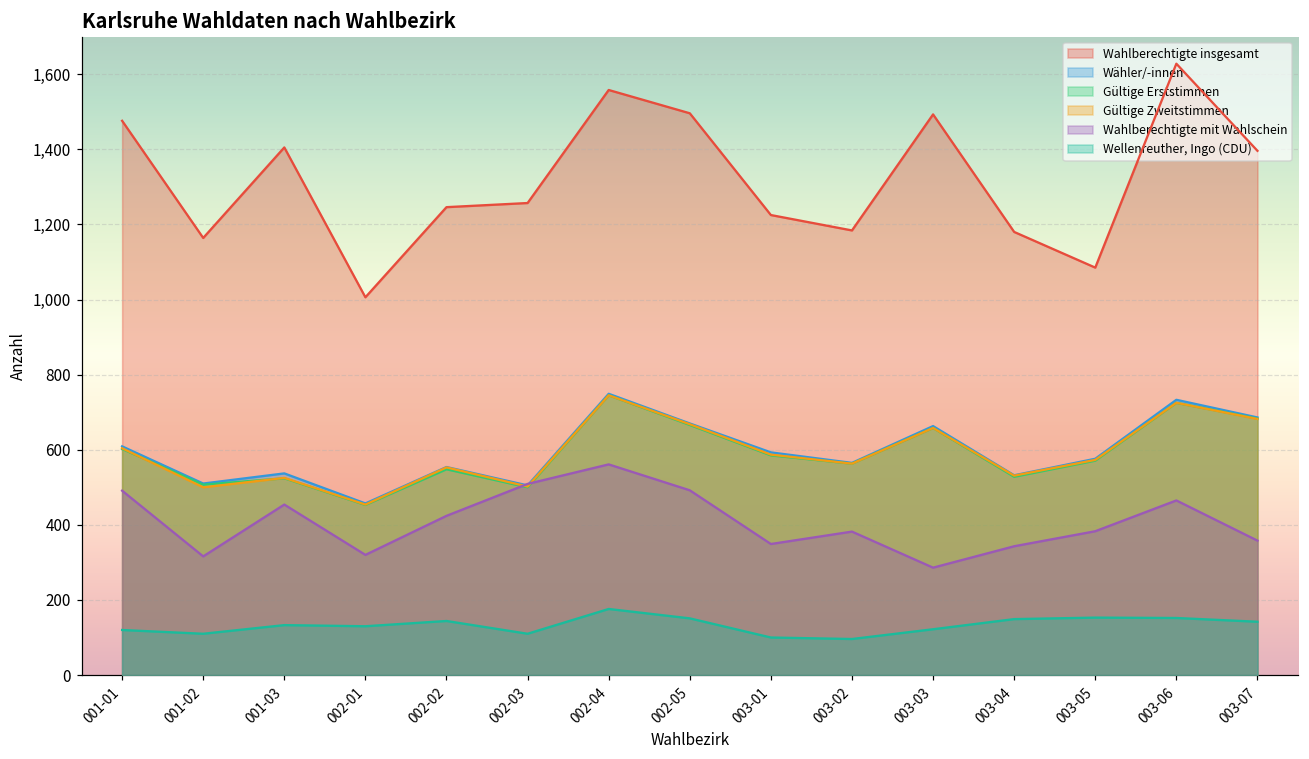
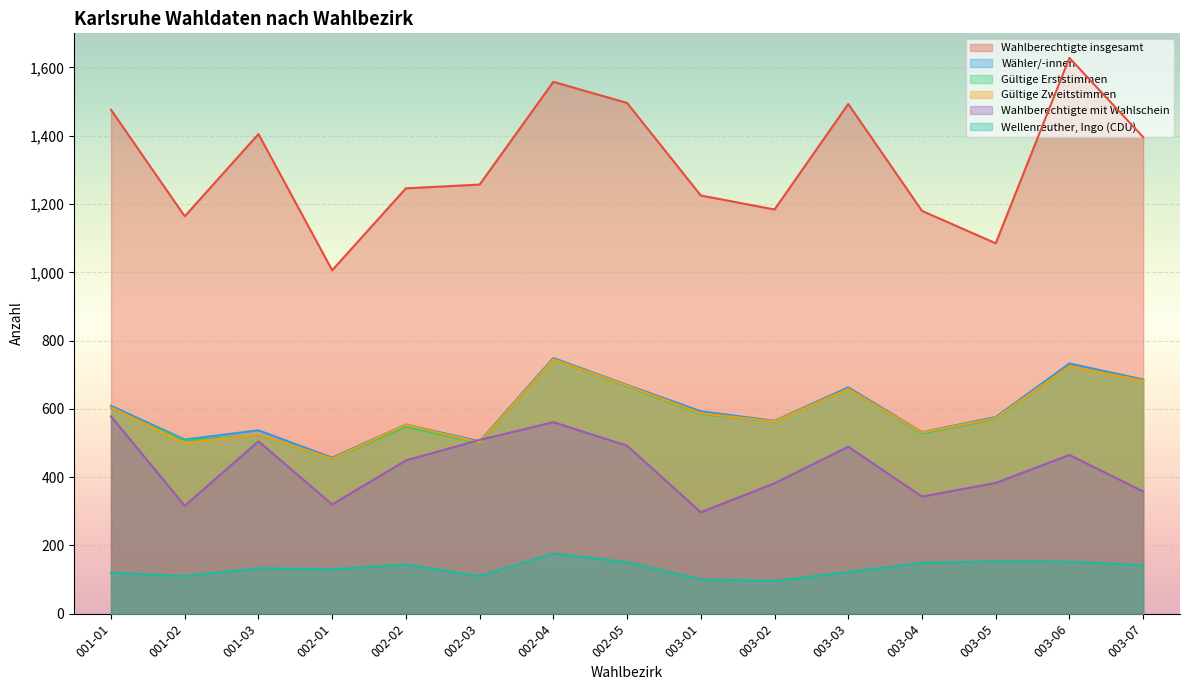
  {
    "Wahlberechtigte mit Wahlschein": {
-     "001-01": 490,
+     "001-01": 580,
      "001-02": 320,
-     "001-03": 450,
+     "001-03": 510,
      "002-01": 320,
-     "002-02": 420,
+     "002-02": 450,
      "002-04": 560,
      "002-05": 490,
-     "003-01": 350,
+     "003-01": 300,
      "003-02": 380,
-     "003-03": 290,
+     "003-03": 490,
      "003-04": 340,
      "003-05": 380,
      "003-06": 470,
      "003-07": 360
    }
  }
